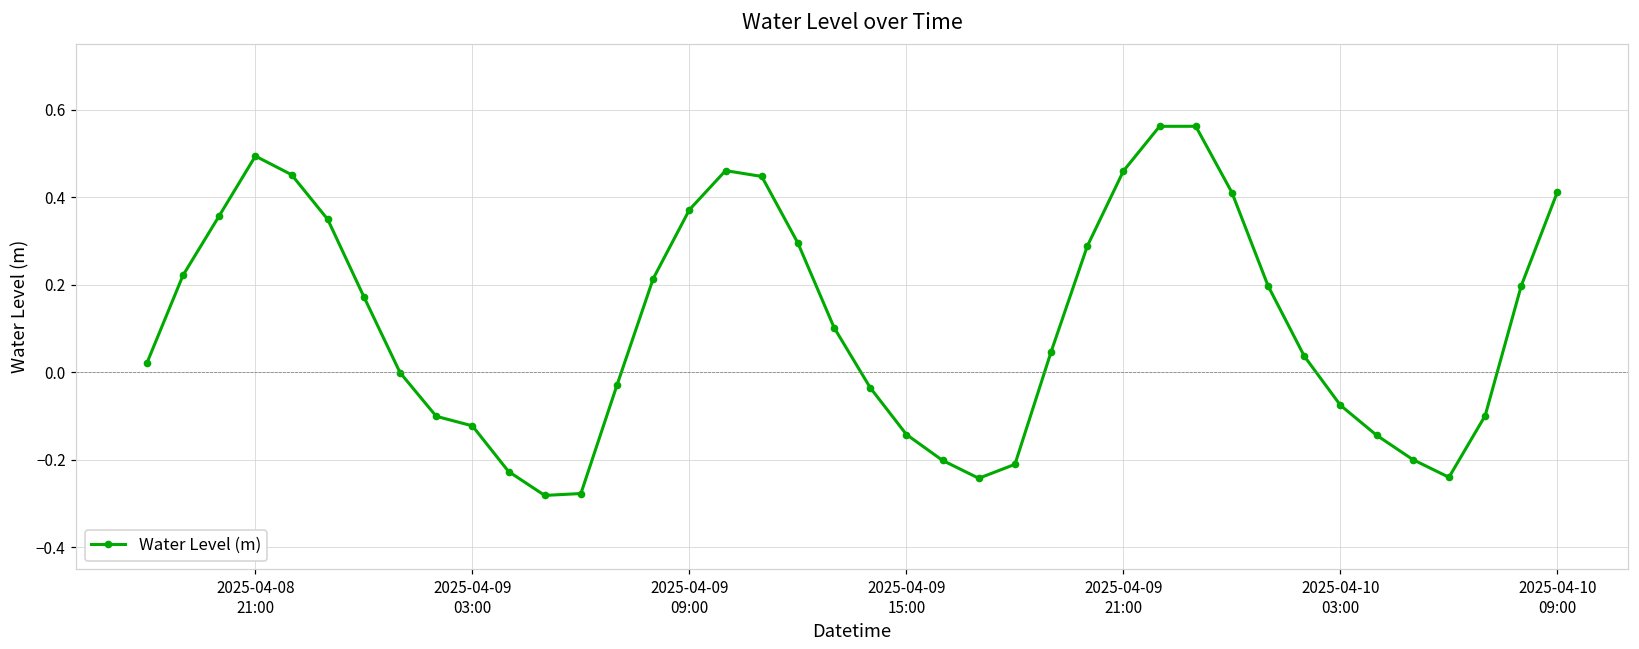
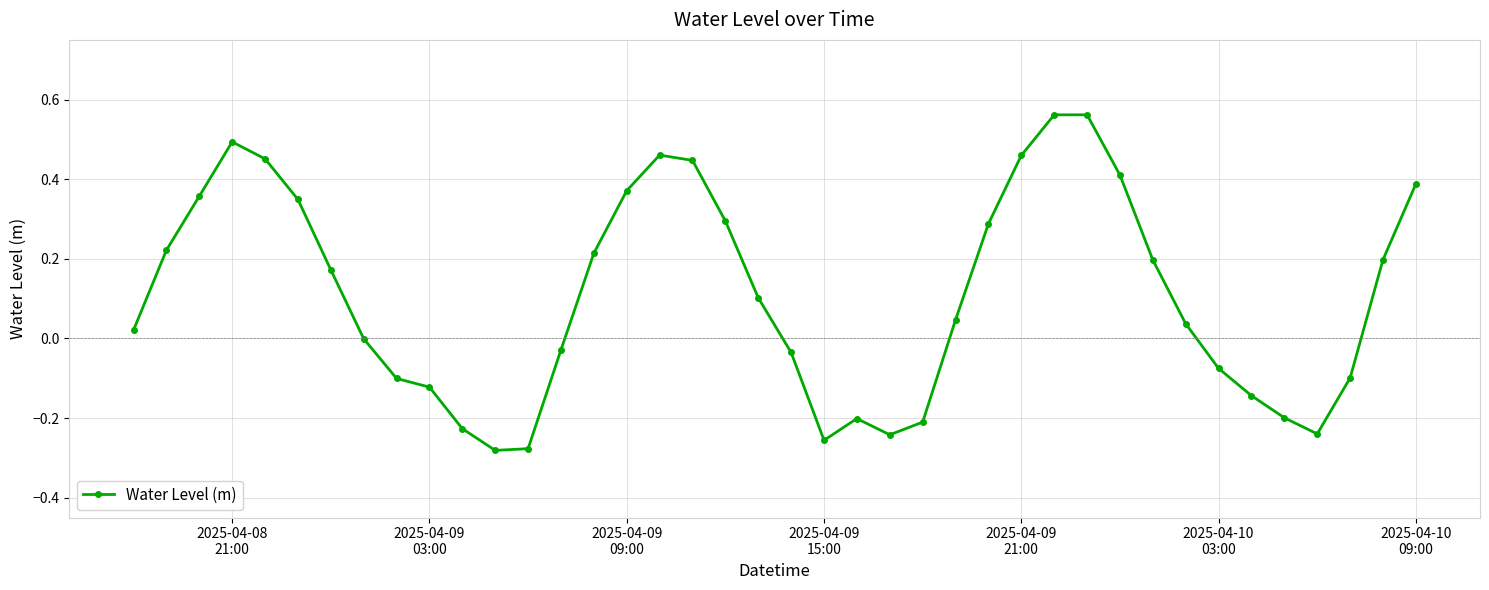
  {
    "2025-04-08 21:00": 0.49,
    "2025-04-09 03:00": -0.12,
    "2025-04-09 09:00": 0.37,
-   "2025-04-09 15:00": -0.14,
+   "2025-04-09 15:00": -0.26,
    "2025-04-09 21:00": 0.46,
    "2025-04-10 03:00": -0.08,
-   "2025-04-10 09:00": 0.41
+   "2025-04-10 09:00": 0.39
  }
